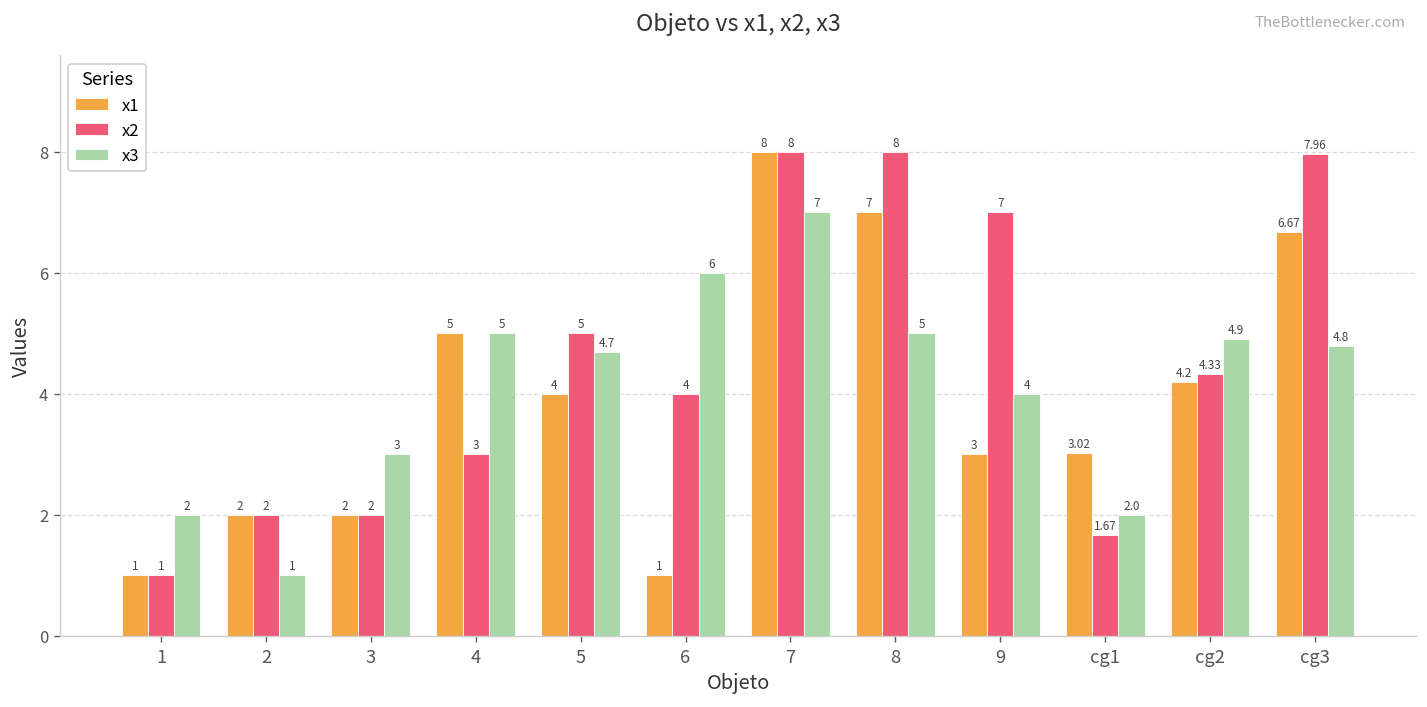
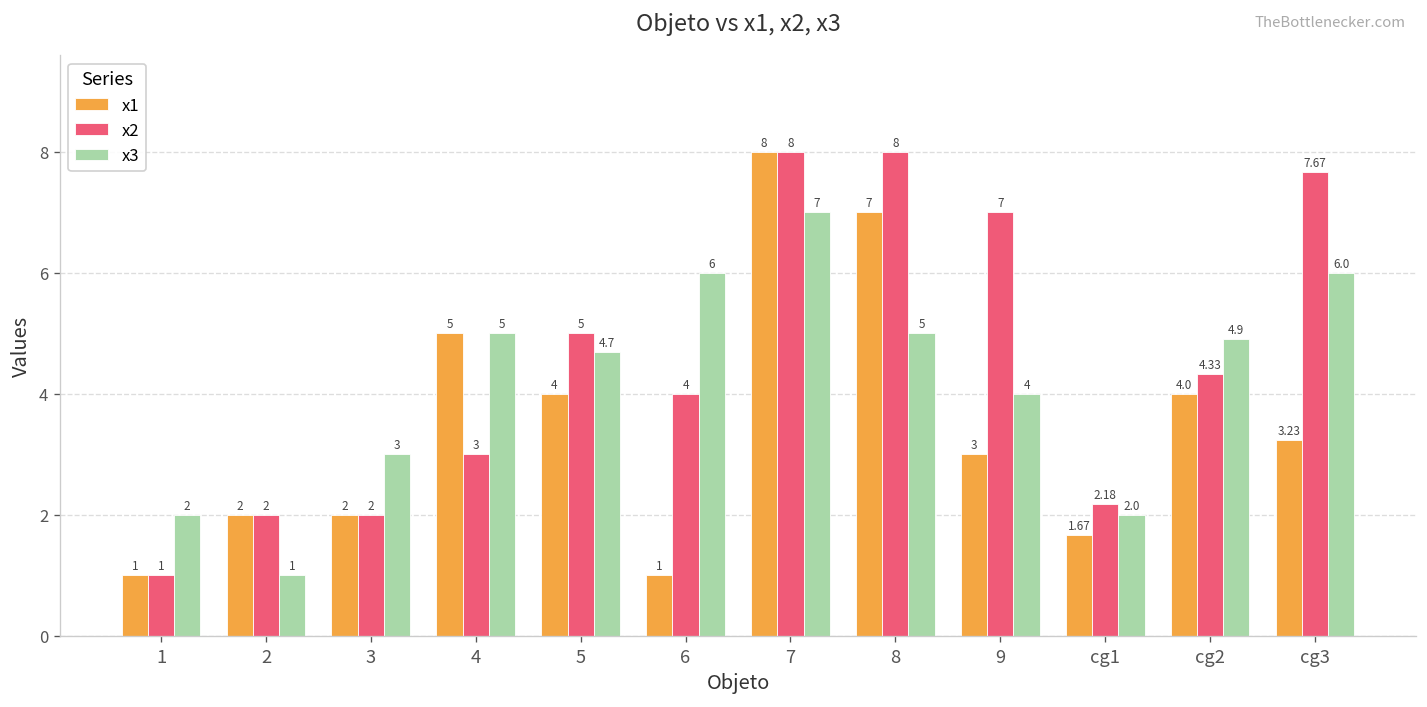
  {
    "x1": {
      "1": 1,
      "2": 2,
      "3": 2,
      "4": 5,
      "5": 4,
      "6": 1,
      "7": 8,
      "8": 7,
      "9": 3,
-     "cg1": 3.02,
-     "cg2": 4.2,
-     "cg3": 6.67
+     "cg1": 1.67,
+     "cg2": 4.0,
+     "cg3": 3.23
    },
    "x2": {
      "1": 1,
      "2": 2,
      "3": 2,
      "4": 3,
      "5": 5,
      "6": 4,
      "7": 8,
      "8": 8,
      "9": 7,
-     "cg1": 1.67,
+     "cg1": 2.18,
      "cg2": 4.33,
-     "cg3": 7.96
+     "cg3": 7.67
    },
    "x3": {
      "1": 2,
      "2": 1,
      "3": 3,
      "4": 5,
      "5": 4.7,
      "6": 6,
      "7": 7,
      "8": 5,
      "9": 4,
      "cg1": 2.0,
      "cg2": 4.9,
-     "cg3": 4.8
+     "cg3": 6.0
    }
  }
